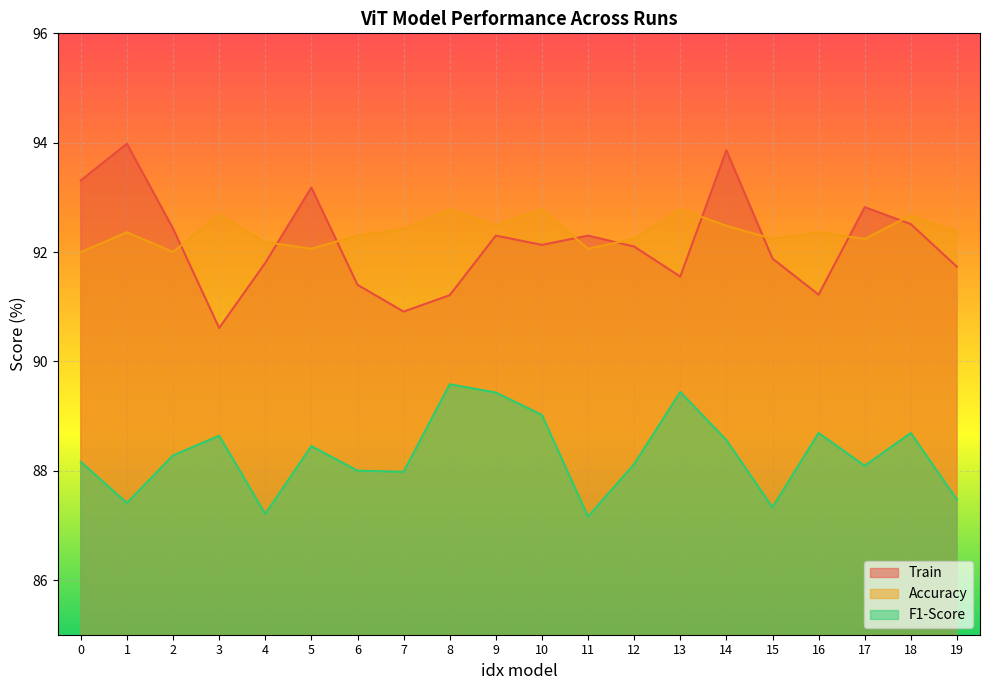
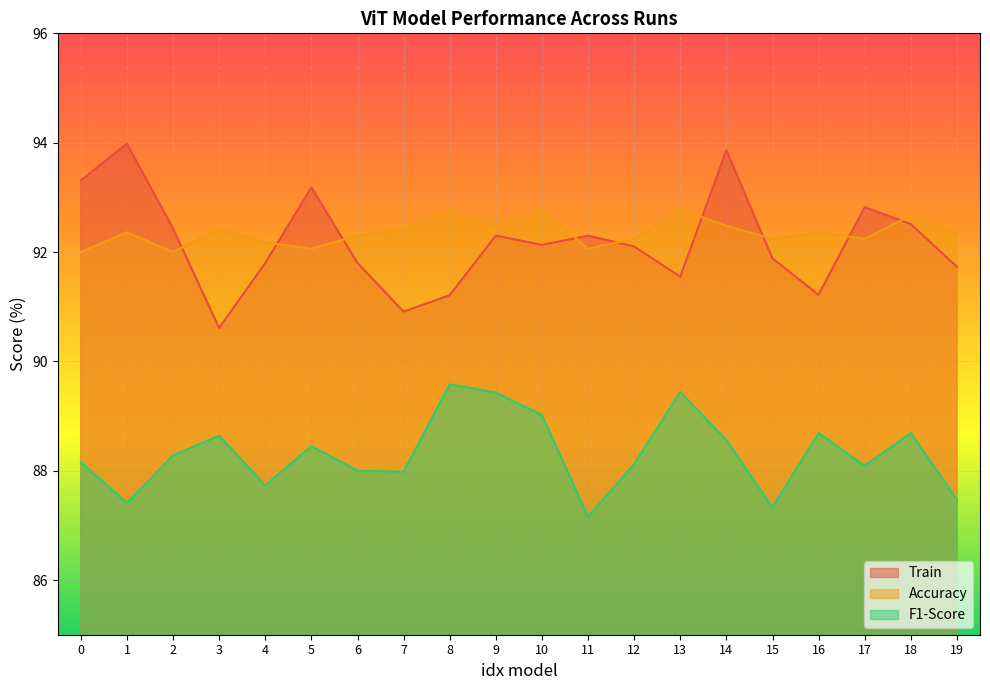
  {
    "Train": {
      "0": 93.3,
      "1": 94.0,
      "2": 92.4,
      "3": 90.6,
      "4": 91.8,
      "5": 93.2,
-     "6": 91.4,
+     "6": 91.8,
      "7": 90.9,
      "8": 91.2,
      "9": 92.3,
      "10": 92.1,
      "11": 92.3,
      "12": 92.1,
      "13": 91.6,
      "14": 93.9,
      "15": 91.9,
      "16": 91.2,
      "17": 92.8,
      "18": 92.5,
      "19": 91.7
    },
    "Accuracy": {
      "0": 92.0,
      "1": 92.4,
      "2": 92.0,
-     "3": 92.7,
+     "3": 92.4,
      "4": 92.2,
      "5": 92.1,
      "6": 92.3,
      "7": 92.4,
      "8": 92.8,
      "9": 92.5,
      "10": 92.8,
      "11": 92.1,
      "12": 92.2,
      "13": 92.8,
      "14": 92.5,
      "15": 92.2,
      "16": 92.4,
      "17": 92.2,
      "18": 92.7,
      "19": 92.4
    },
    "F1-Score": {
      "0": 88.2,
      "1": 87.4,
      "2": 88.3,
      "3": 88.6,
-     "4": 87.2,
+     "4": 87.7,
      "5": 88.5,
      "6": 88.0,
      "7": 88.0,
      "8": 89.6,
      "9": 89.4,
      "10": 89.0,
      "11": 87.2,
      "12": 88.1,
      "13": 89.4,
      "14": 88.6,
      "15": 87.3,
      "16": 88.7,
      "17": 88.1,
      "18": 88.7,
      "19": 87.5
    }
  }
